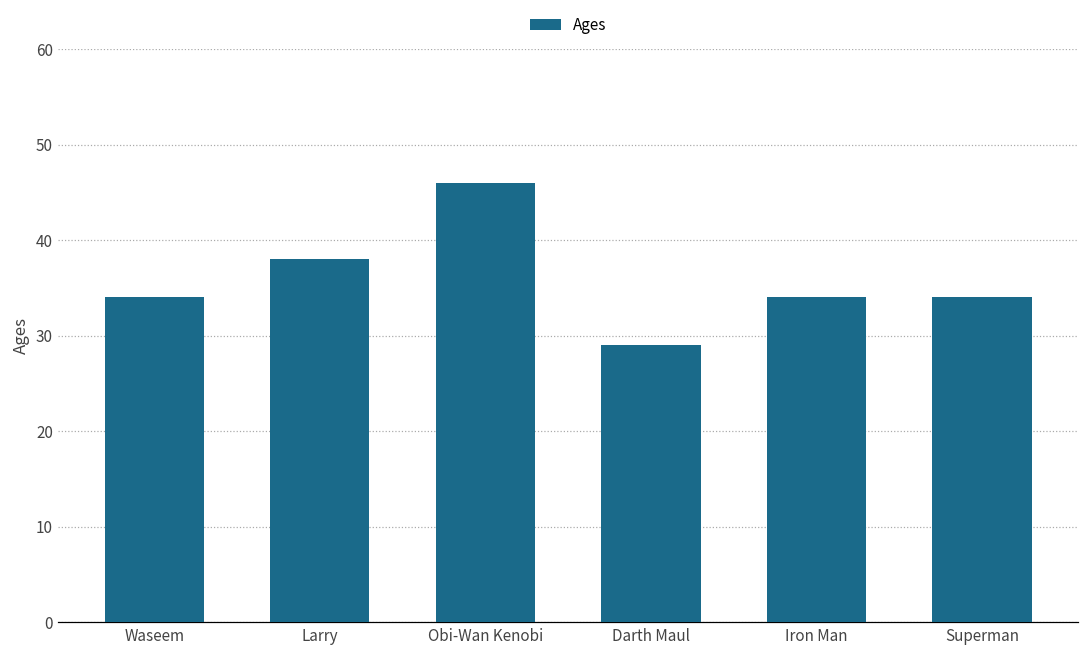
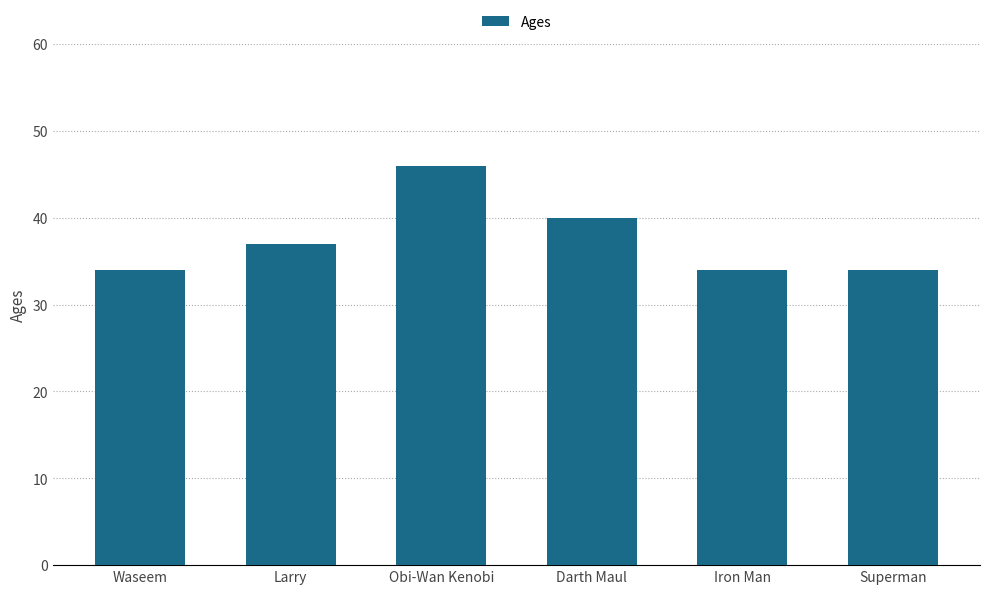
  {
    "Waseem": 34,
-   "Larry": 38,
+   "Larry": 37,
    "Obi-Wan Kenobi": 46,
-   "Darth Maul": 29,
+   "Darth Maul": 40,
    "Iron Man": 34,
    "Superman": 34
  }
